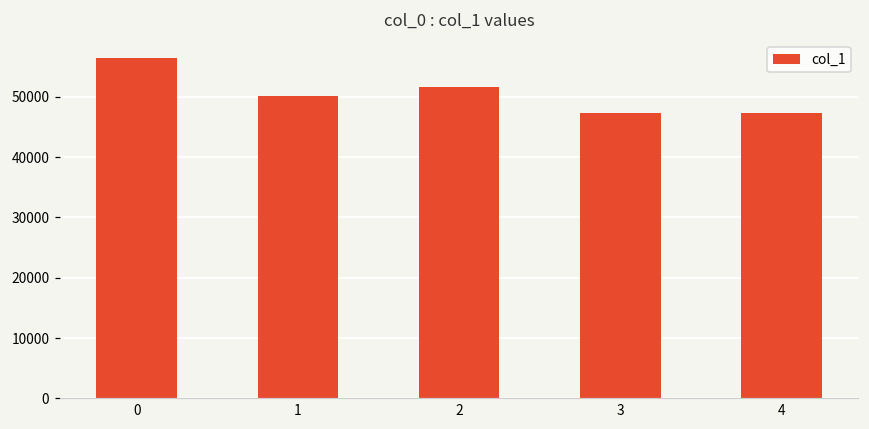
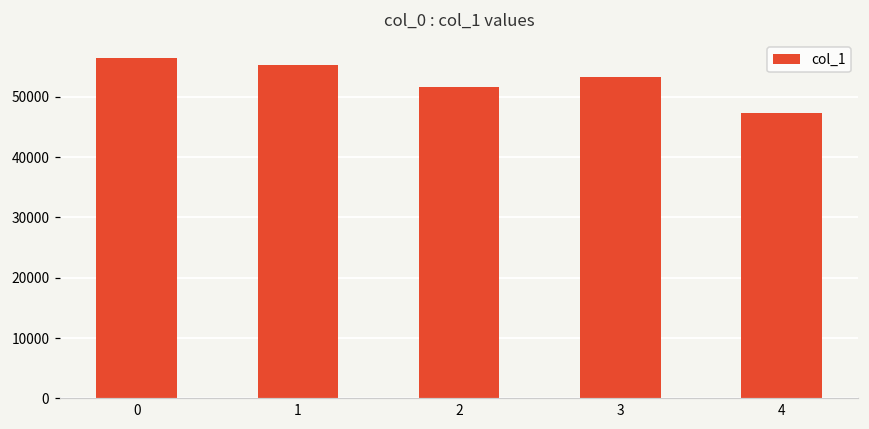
  {
    "0": 57000,
-   "1": 50000,
+   "1": 55000,
    "2": 52000,
-   "3": 47000,
+   "3": 53000,
    "4": 47000
  }
